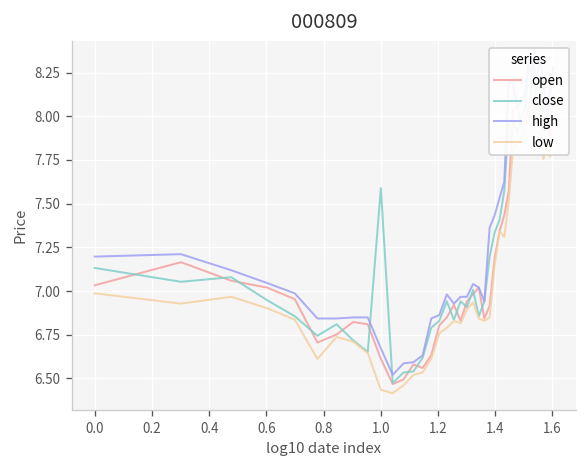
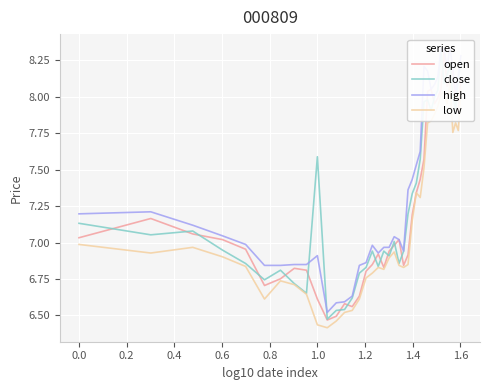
  {
    "close": {
      "0.0": 7.13,
      "1.0": 7.59
    },
    "high": {
      "0.0": 7.20,
-     "1.0": 6.67
+     "1.0": 6.91
    }
  }
